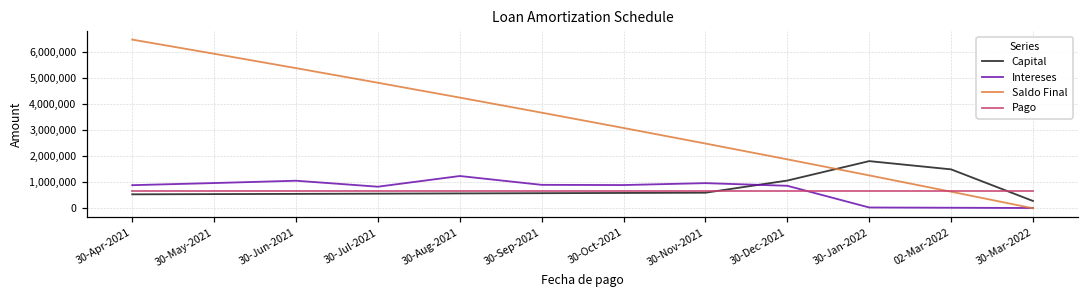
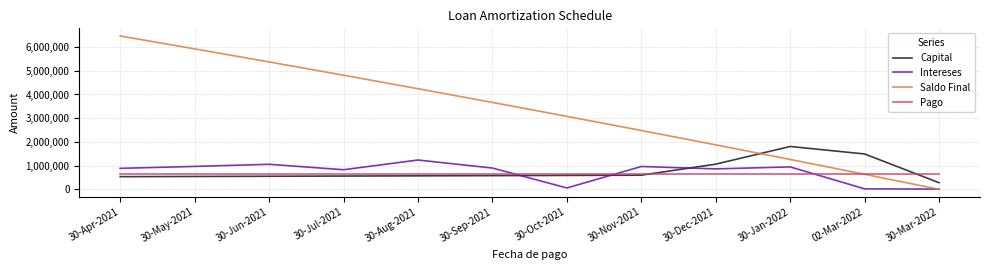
  {
    "Capital": {
      "30-Apr-2021": "500,000",
      "30-Dec-2021": "1,100,000",
      "30-Jan-2022": "1,800,000",
      "02-Mar-2022": "1,500,000",
      "30-Mar-2022": "300,000"
    },
    "Intereses": {
      "30-Apr-2021": "900,000",
      "30-May-2021": "1,000,000",
      "30-Jun-2021": "1,100,000",
      "30-Jul-2021": "800,000",
      "30-Aug-2021": "1,200,000",
      "30-Sep-2021": "900,000",
-     "30-Oct-2021": "900,000",
+     "30-Oct-2021": "100,000",
      "30-Nov-2021": "1,000,000",
      "30-Dec-2021": "900,000",
-     "30-Jan-2022": "0",
+     "30-Jan-2022": "900,000",
      "02-Mar-2022": "0"
    },
    "Saldo Final": {
      "30-Apr-2021": "6,500,000",
      "30-May-2021": "5,900,000",
      "30-Jun-2021": "5,400,000",
      "30-Jul-2021": "4,800,000",
      "30-Aug-2021": "4,200,000",
      "30-Sep-2021": "3,700,000",
      "30-Oct-2021": "3,100,000",
      "30-Nov-2021": "2,500,000",
      "30-Dec-2021": "1,900,000",
      "30-Jan-2022": "1,300,000"
    },
    "Pago": {
      "30-Apr-2021": "600,000",
      "30-Dec-2021": "600,000",
      "30-Jan-2022": "600,000",
      "30-Mar-2022": "600,000"
    }
  }
